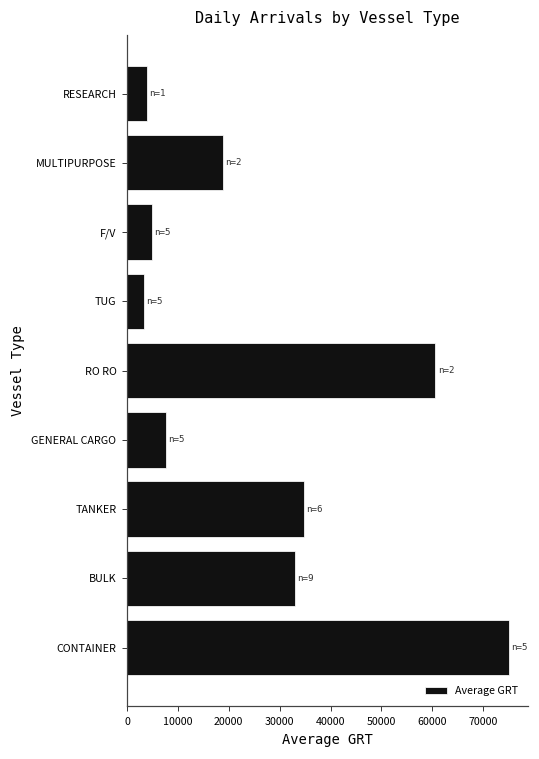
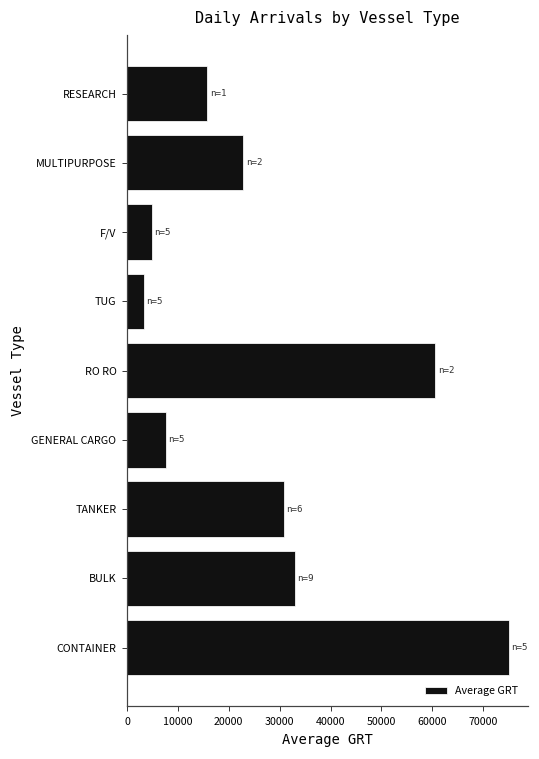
  {
-   "RESEARCH": 4000,
-   "MULTIPURPOSE": 19000,
-   "TANKER": 35000
+   "RESEARCH": 16000,
+   "MULTIPURPOSE": 23000,
+   "TANKER": 31000
  }
